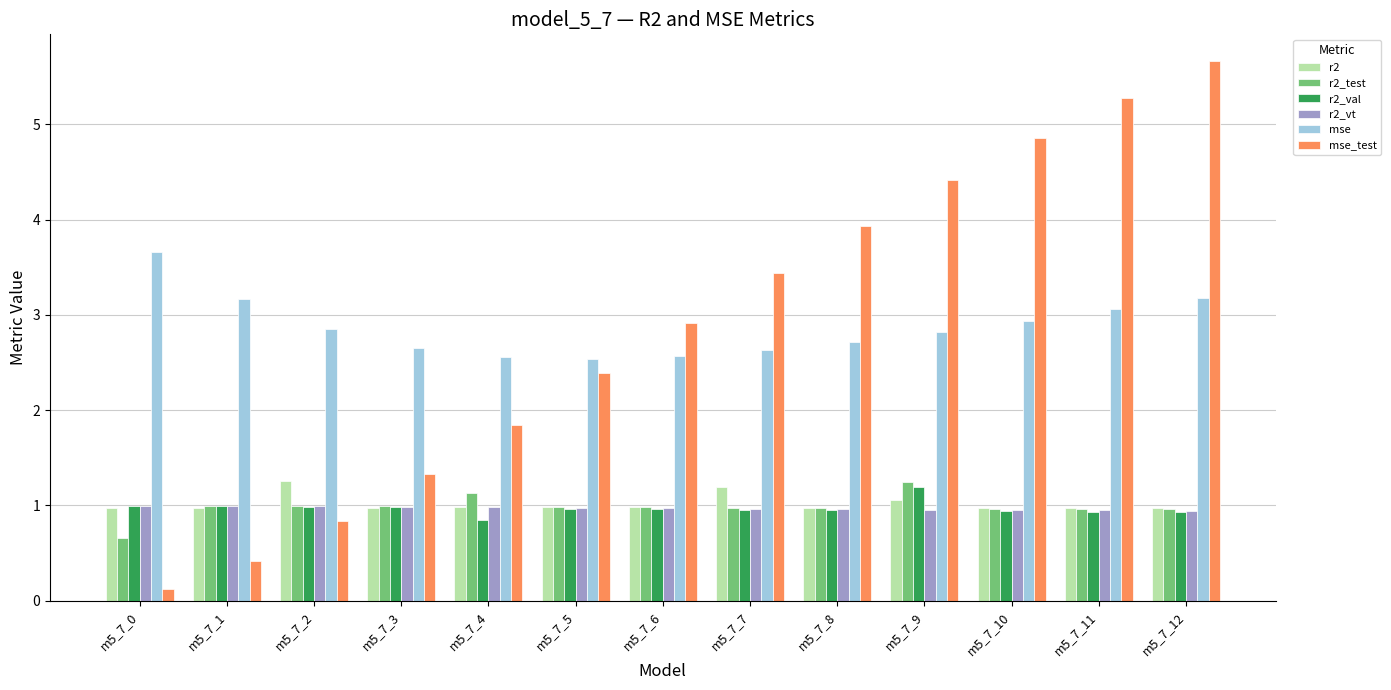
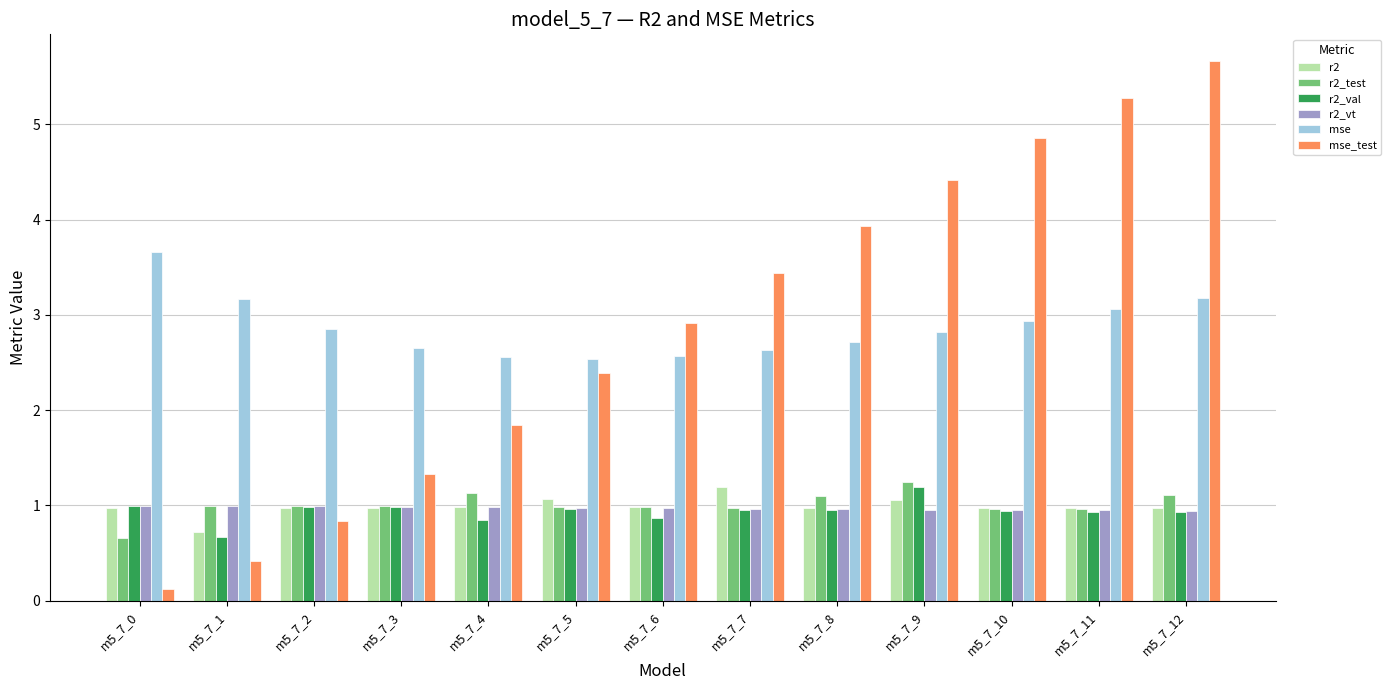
  {
    "r2": {
      "m5_7_0": 1.0,
-     "m5_7_1": 1.0,
-     "m5_7_2": 1.3,
+     "m5_7_1": 0.7,
+     "m5_7_2": 1.0,
      "m5_7_3": 1.0,
      "m5_7_4": 1.0,
-     "m5_7_5": 1.0,
+     "m5_7_5": 1.1,
      "m5_7_6": 1.0,
      "m5_7_7": 1.2,
      "m5_7_8": 1.0,
      "m5_7_9": 1.1,
      "m5_7_10": 1.0,
      "m5_7_11": 1.0,
      "m5_7_12": 1.0
    },
    "r2_test": {
      "m5_7_0": 0.7,
      "m5_7_1": 1.0,
      "m5_7_2": 1.0,
      "m5_7_3": 1.0,
      "m5_7_4": 1.1,
      "m5_7_5": 1.0,
      "m5_7_6": 1.0,
      "m5_7_7": 1.0,
-     "m5_7_8": 1.0,
+     "m5_7_8": 1.1,
      "m5_7_9": 1.3,
      "m5_7_10": 1.0,
      "m5_7_11": 1.0,
-     "m5_7_12": 1.0
+     "m5_7_12": 1.1
    },
    "r2_val": {
      "m5_7_0": 1.0,
-     "m5_7_1": 1.0,
+     "m5_7_1": 0.7,
      "m5_7_2": 1.0,
      "m5_7_3": 1.0,
      "m5_7_4": 0.8,
      "m5_7_5": 1.0,
-     "m5_7_6": 1.0,
+     "m5_7_6": 0.9,
      "m5_7_7": 1.0,
      "m5_7_8": 1.0,
      "m5_7_9": 1.2,
      "m5_7_10": 0.9,
      "m5_7_11": 0.9,
      "m5_7_12": 0.9
    },
    "mse_test": {
      "m5_7_0": 0.1,
      "m5_7_1": 0.4,
      "m5_7_2": 0.8,
      "m5_7_3": 1.3,
      "m5_7_4": 1.8,
      "m5_7_5": 2.4,
      "m5_7_6": 2.9,
      "m5_7_7": 3.4,
      "m5_7_8": 3.9,
      "m5_7_9": 4.4,
      "m5_7_10": 4.9,
      "m5_7_11": 5.3,
      "m5_7_12": 5.7
    }
  }
